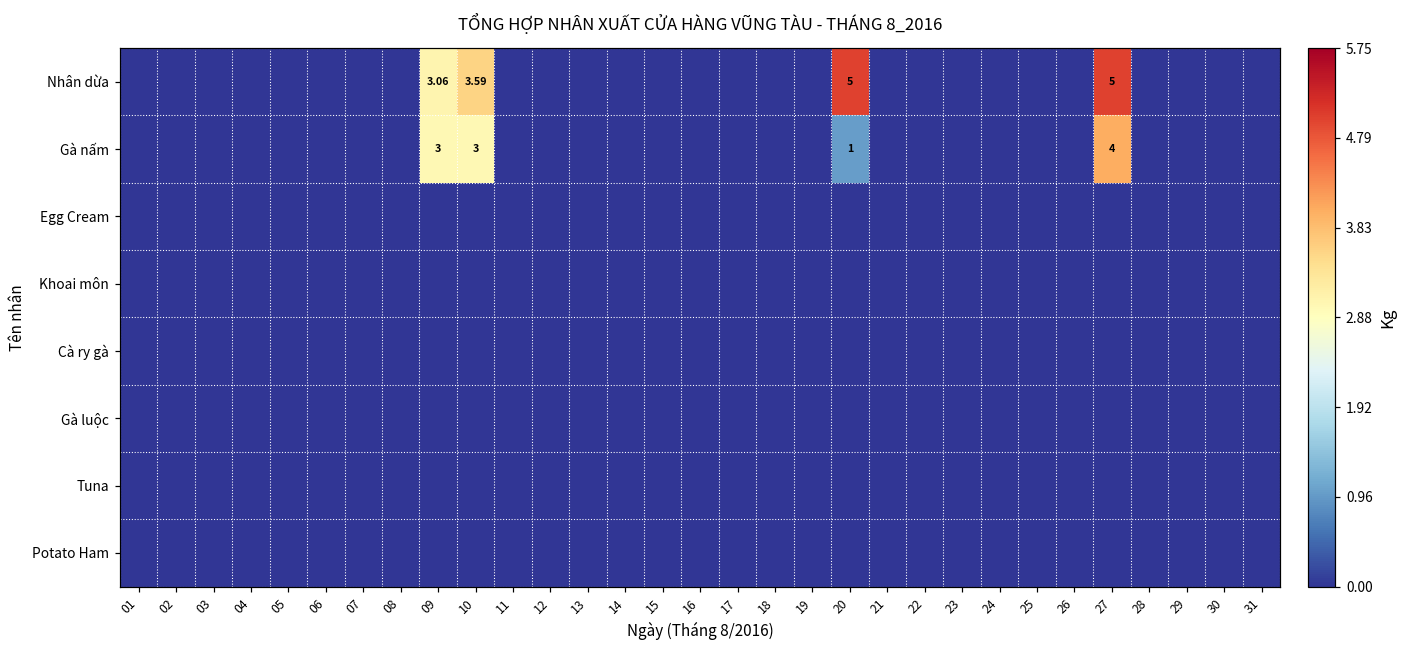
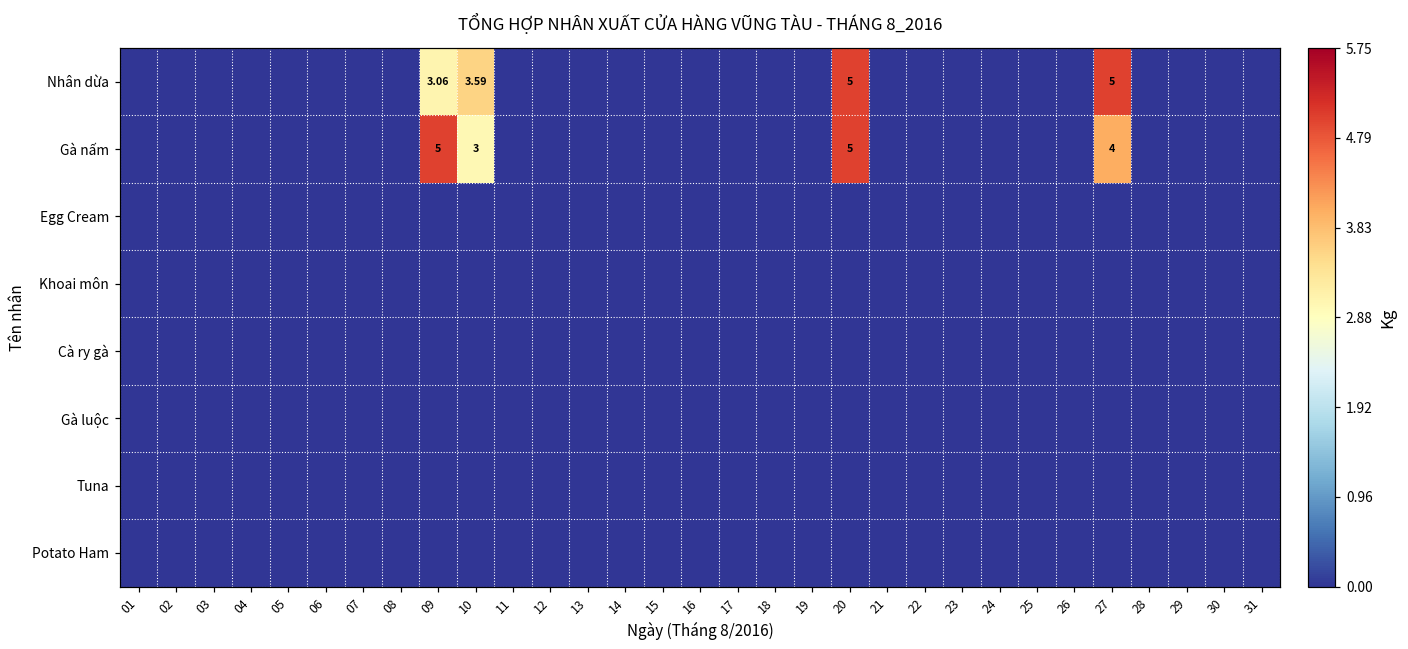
  {
    "Nhân dừa": {
      "09": 3.06,
      "10": 3.59,
      "20": 5,
      "27": 5
    },
    "Gà nấm": {
-     "09": 3,
+     "09": 5,
      "10": 3,
-     "20": 1,
+     "20": 5,
      "27": 4
    }
  }
